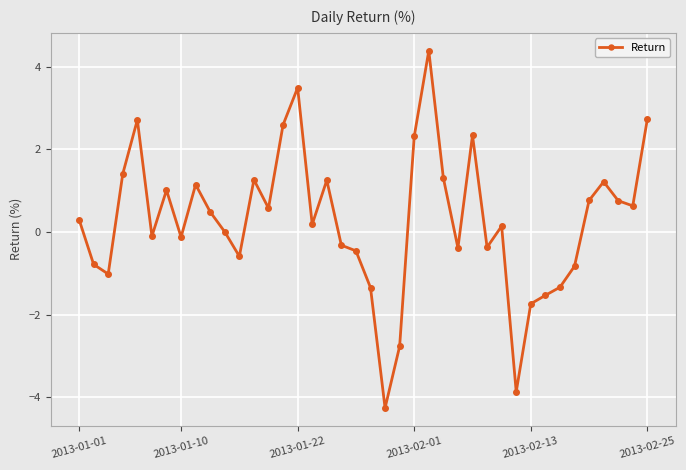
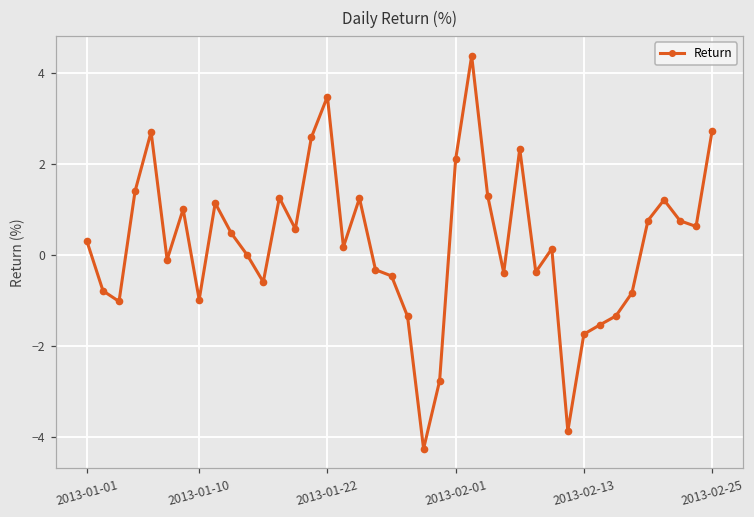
  {
    "2013-01-01": 0.3,
-   "2013-01-10": -0.1,
+   "2013-01-10": -1.0,
    "2013-01-22": 3.5,
-   "2013-02-01": 2.3,
+   "2013-02-01": 2.1,
    "2013-02-13": -1.7,
    "2013-02-25": 2.7
  }
